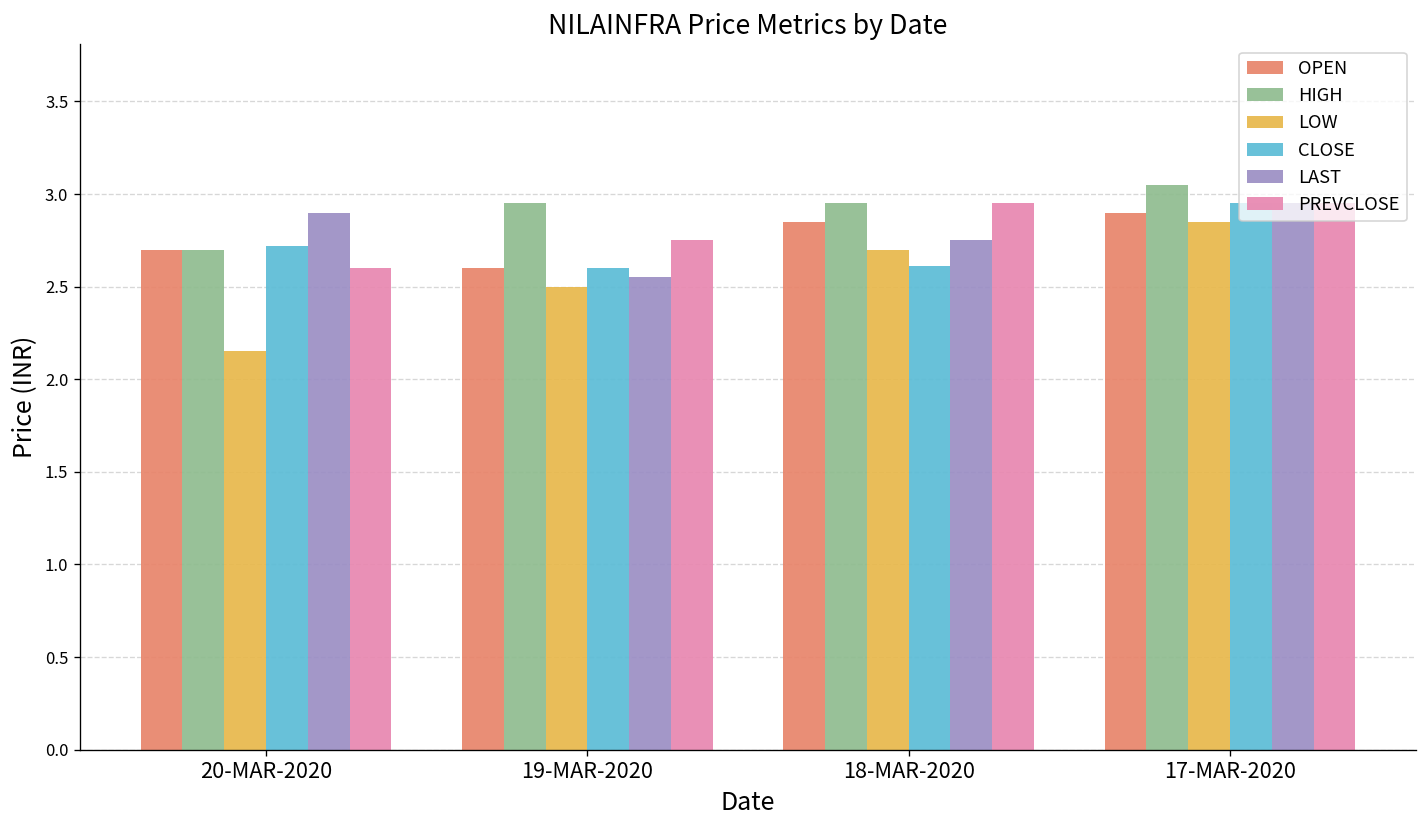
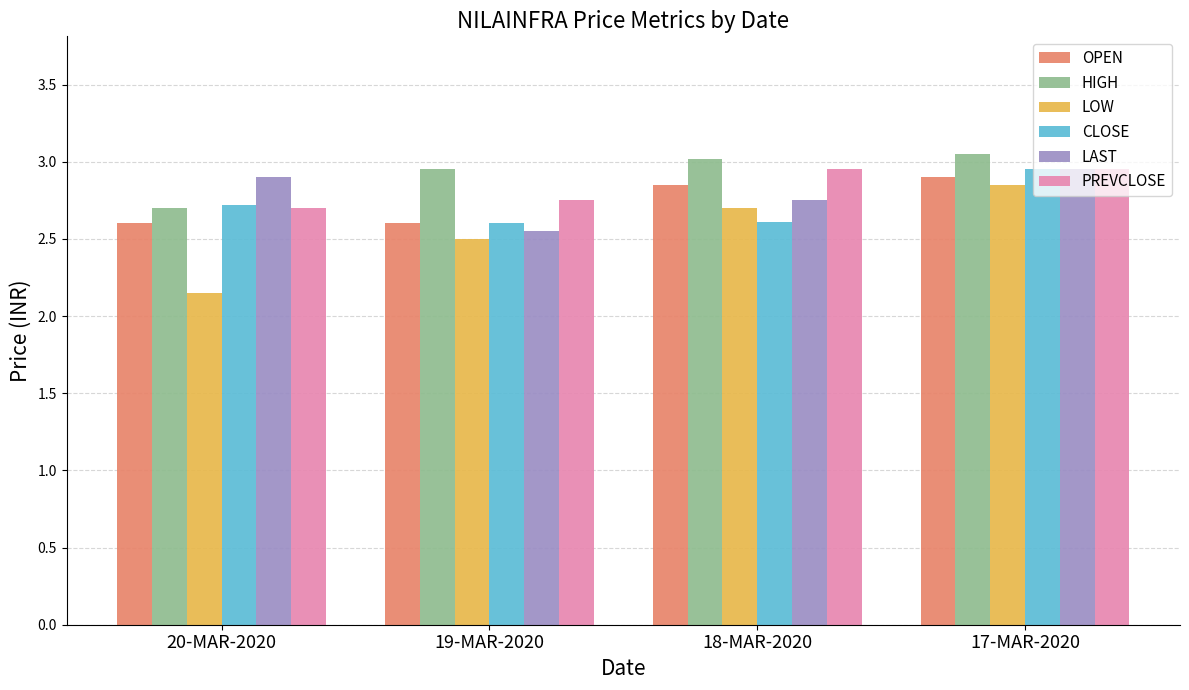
  {
    "OPEN": {
-     "20-MAR-2020": 2.7,
+     "20-MAR-2020": 2.6,
      "19-MAR-2020": 2.6,
      "18-MAR-2020": 2.85,
      "17-MAR-2020": 2.9
    },
    "HIGH": {
      "20-MAR-2020": 2.70,
      "19-MAR-2020": 2.95,
-     "18-MAR-2020": 2.95,
+     "18-MAR-2020": 3.02,
      "17-MAR-2020": 3.05
    },
    "LOW": {
      "20-MAR-2020": 2.15,
      "19-MAR-2020": 2.50,
      "18-MAR-2020": 2.70,
      "17-MAR-2020": 2.85
    },
    "CLOSE": {
      "20-MAR-2020": 2.72,
      "19-MAR-2020": 2.60,
      "18-MAR-2020": 2.61
    },
    "LAST": {
      "20-MAR-2020": 2.90,
      "19-MAR-2020": 2.55,
      "18-MAR-2020": 2.75
    },
    "PREVCLOSE": {
-     "20-MAR-2020": 2.6,
+     "20-MAR-2020": 2.7,
      "19-MAR-2020": 2.75,
      "18-MAR-2020": 2.95
    }
  }
